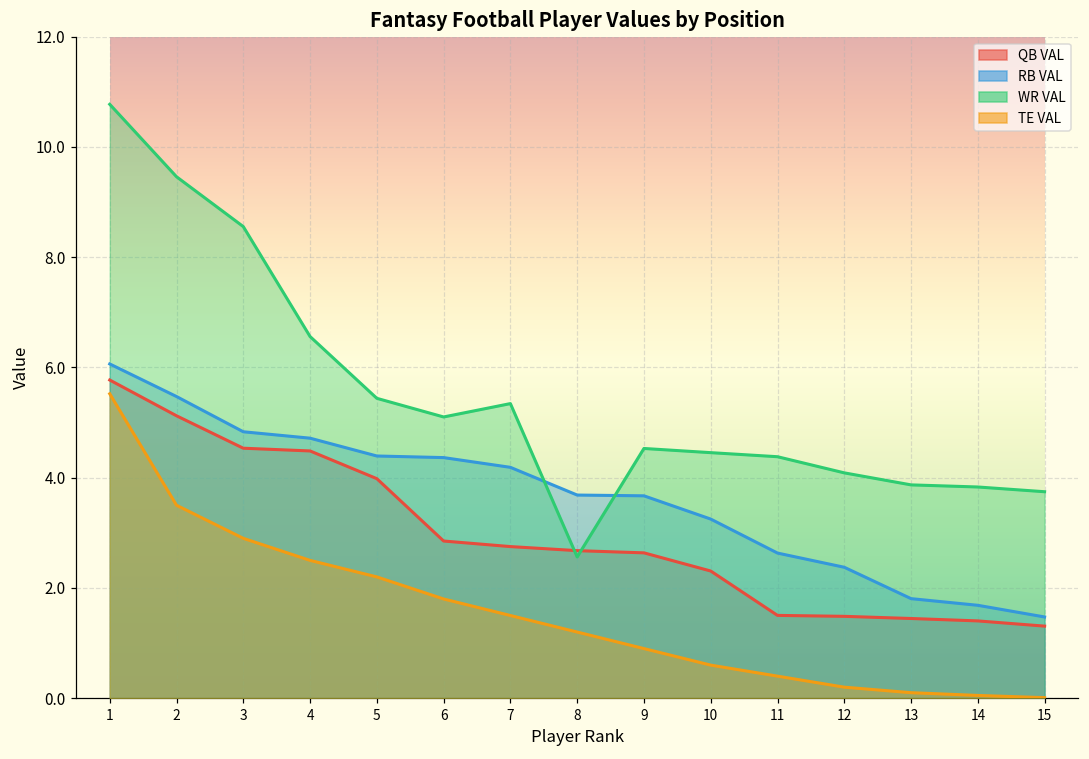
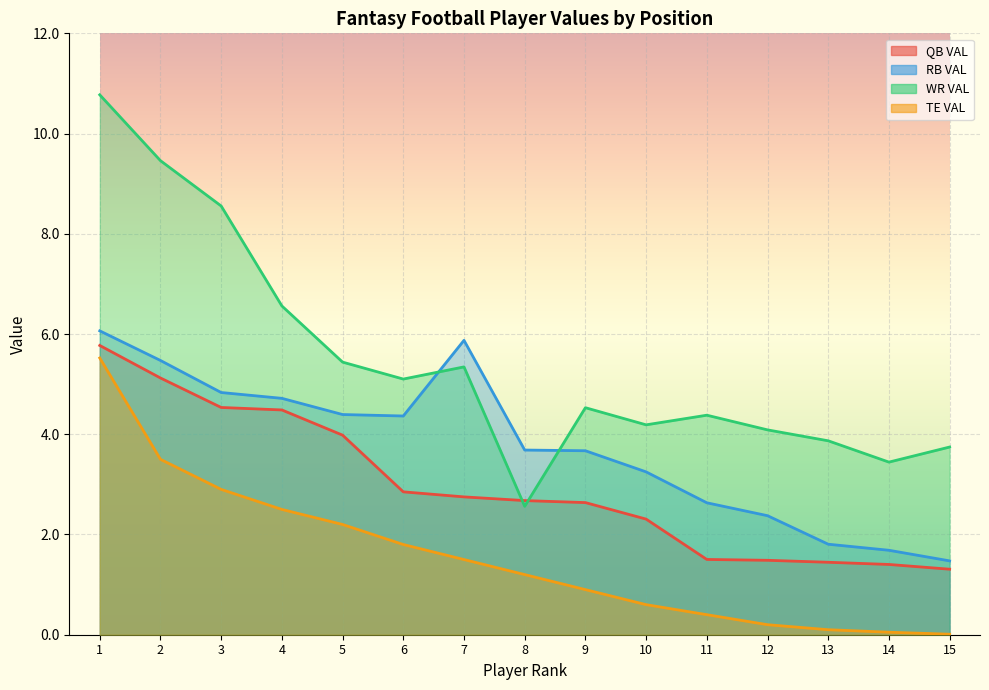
  {
    "RB VAL": {
      "1": 6.1,
      "2": 5.5,
      "3": 4.8,
      "4": 4.7,
      "5": 4.4,
      "6": 4.4,
-     "7": 4.2,
+     "7": 5.9,
      "8": 3.7,
      "9": 3.7,
      "10": 3.2,
      "11": 2.6,
      "12": 2.4,
      "13": 1.8,
      "14": 1.7,
      "15": 1.5
    },
    "WR VAL": {
      "1": 10.8,
      "2": 9.5,
      "3": 8.6,
      "4": 6.6,
      "5": 5.4,
      "6": 5.1,
      "7": 5.3,
      "8": 2.6,
      "9": 4.5,
-     "10": 4.5,
+     "10": 4.2,
      "11": 4.4,
      "12": 4.1,
      "13": 3.9,
-     "14": 3.8,
+     "14": 3.4,
      "15": 3.7
    }
  }
